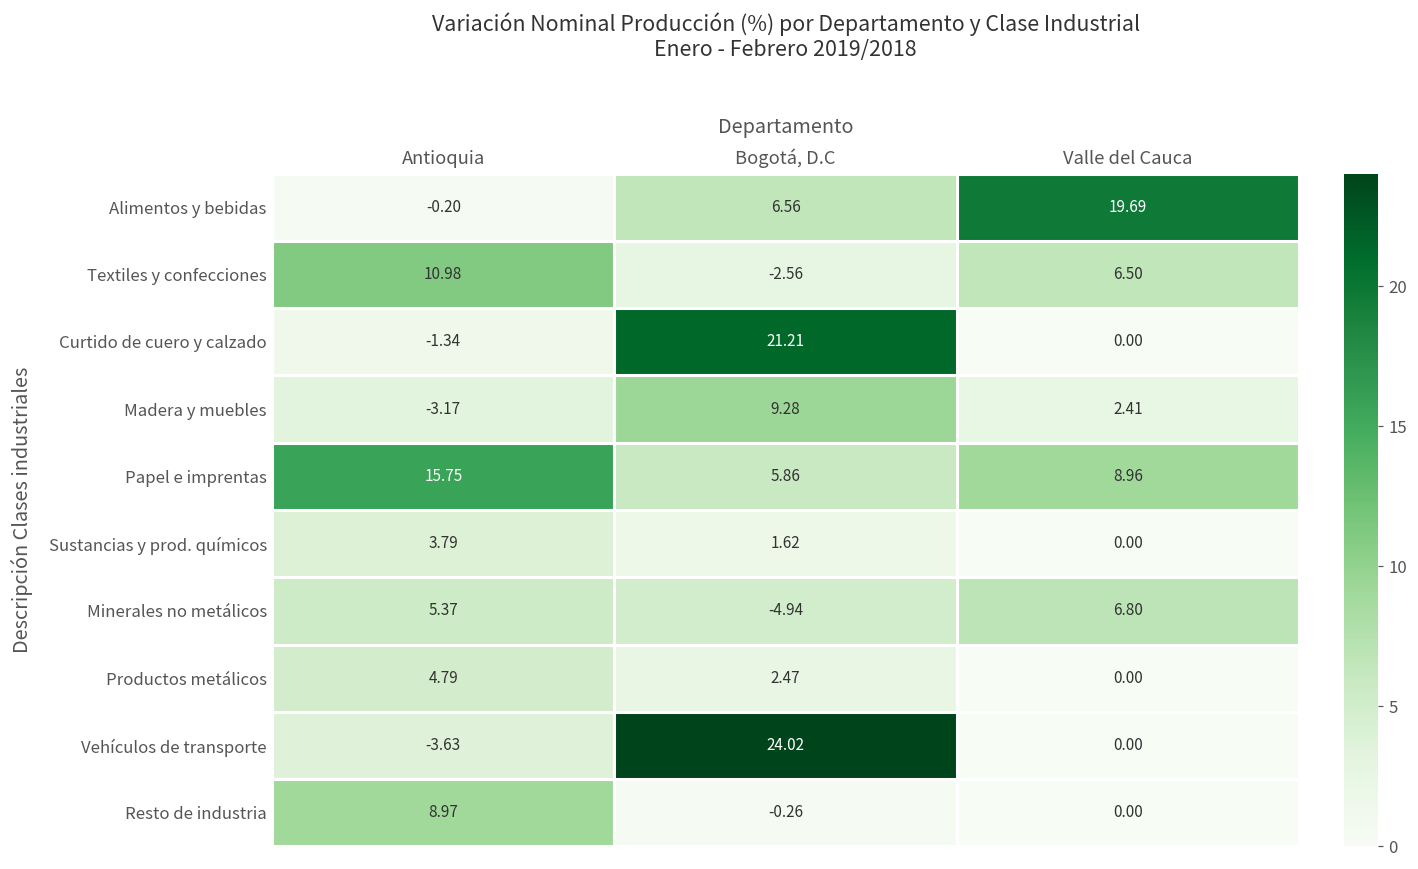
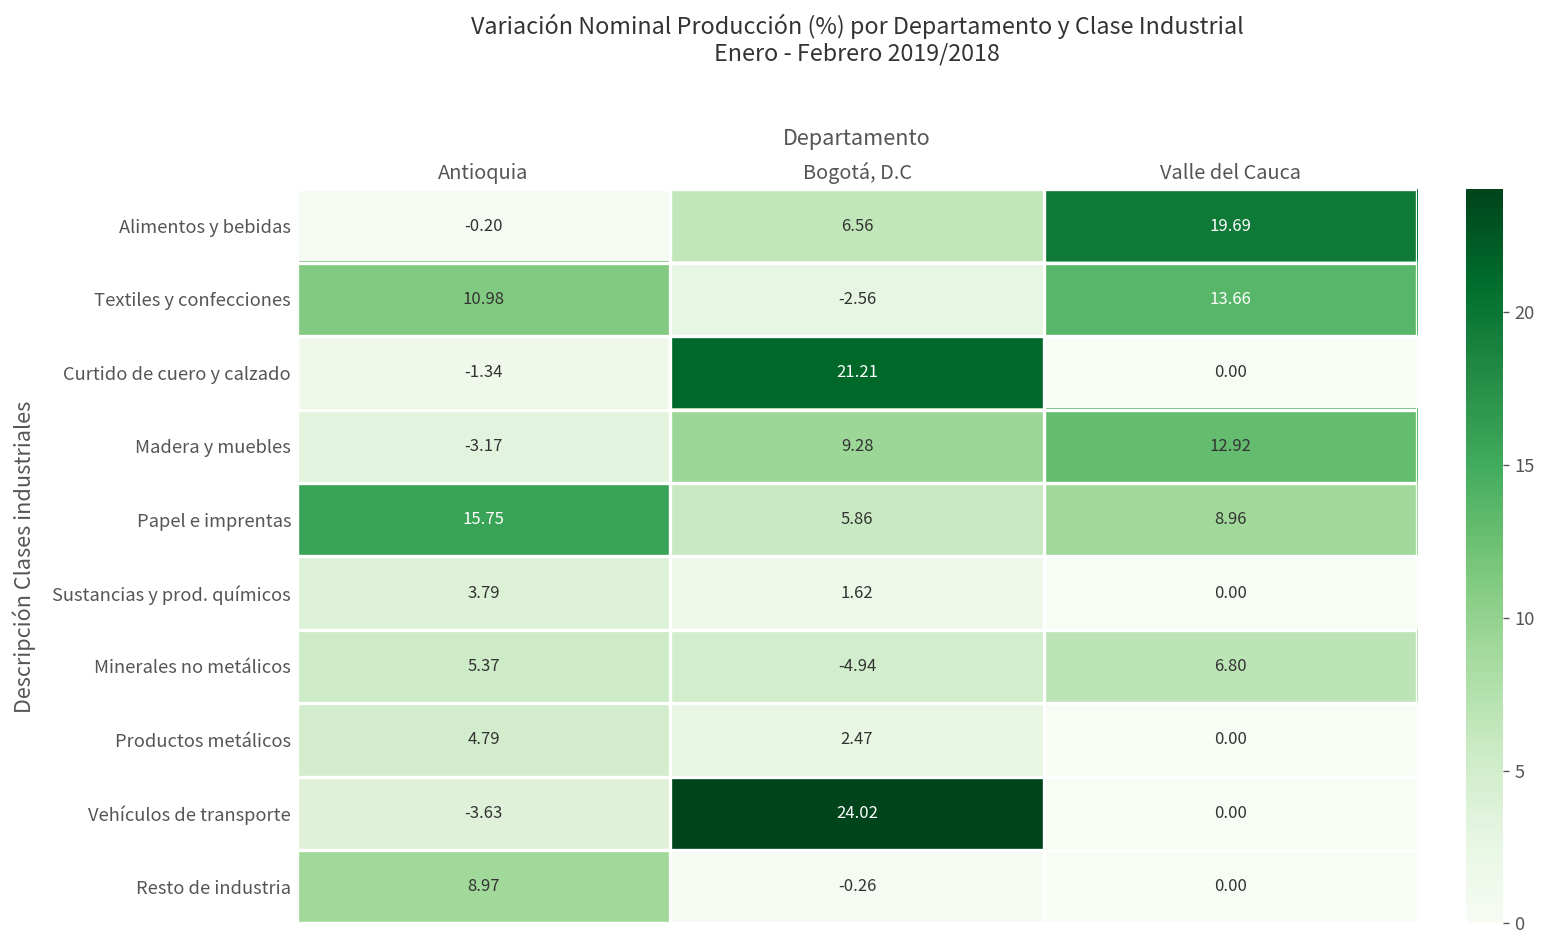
  {
    "Alimentos y bebidas": {
      "Antioquia": -0.20,
      "Bogotá, D.C": 6.56,
      "Valle del Cauca": 19.69
    },
    "Textiles y confecciones": {
      "Antioquia": 10.98,
      "Bogotá, D.C": -2.56,
-     "Valle del Cauca": 6.50
+     "Valle del Cauca": 13.66
    },
    "Curtido de cuero y calzado": {
      "Antioquia": -1.34,
      "Bogotá, D.C": 21.21,
      "Valle del Cauca": 0.00
    },
    "Madera y muebles": {
      "Antioquia": -3.17,
      "Bogotá, D.C": 9.28,
-     "Valle del Cauca": 2.41
+     "Valle del Cauca": 12.92
    },
    "Papel e imprentas": {
      "Antioquia": 15.75,
      "Bogotá, D.C": 5.86,
      "Valle del Cauca": 8.96
    },
    "Sustancias y prod. químicos": {
      "Antioquia": 3.79,
      "Bogotá, D.C": 1.62,
      "Valle del Cauca": 0.00
    },
    "Minerales no metálicos": {
      "Antioquia": 5.37,
      "Bogotá, D.C": -4.94,
      "Valle del Cauca": 6.80
    },
    "Productos metálicos": {
      "Antioquia": 4.79,
      "Bogotá, D.C": 2.47,
      "Valle del Cauca": 0.00
    },
    "Vehículos de transporte": {
      "Antioquia": -3.63,
      "Bogotá, D.C": 24.02,
      "Valle del Cauca": 0.00
    },
    "Resto de industria": {
      "Antioquia": 8.97,
      "Bogotá, D.C": -0.26,
      "Valle del Cauca": 0.00
    }
  }
